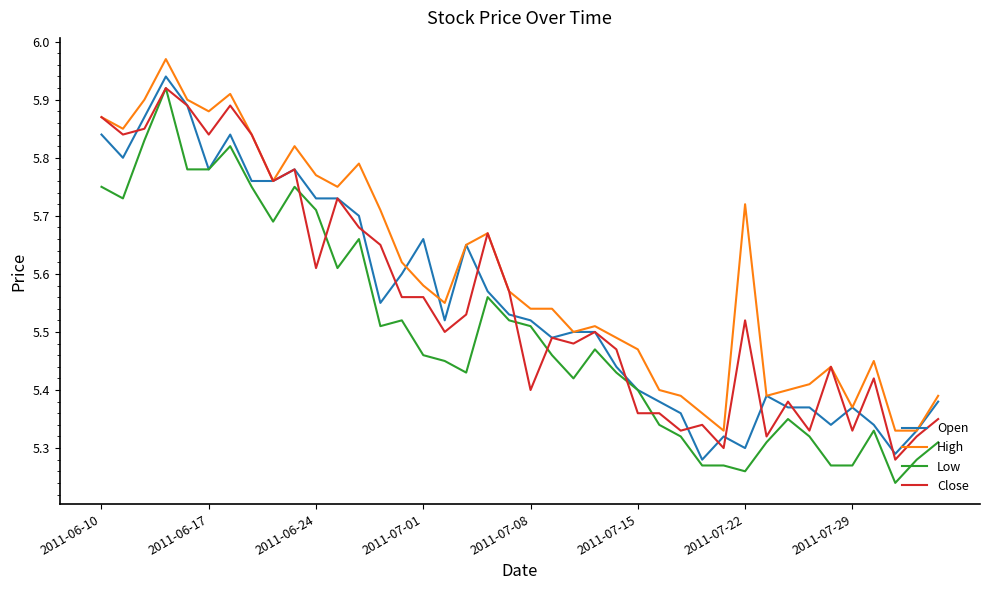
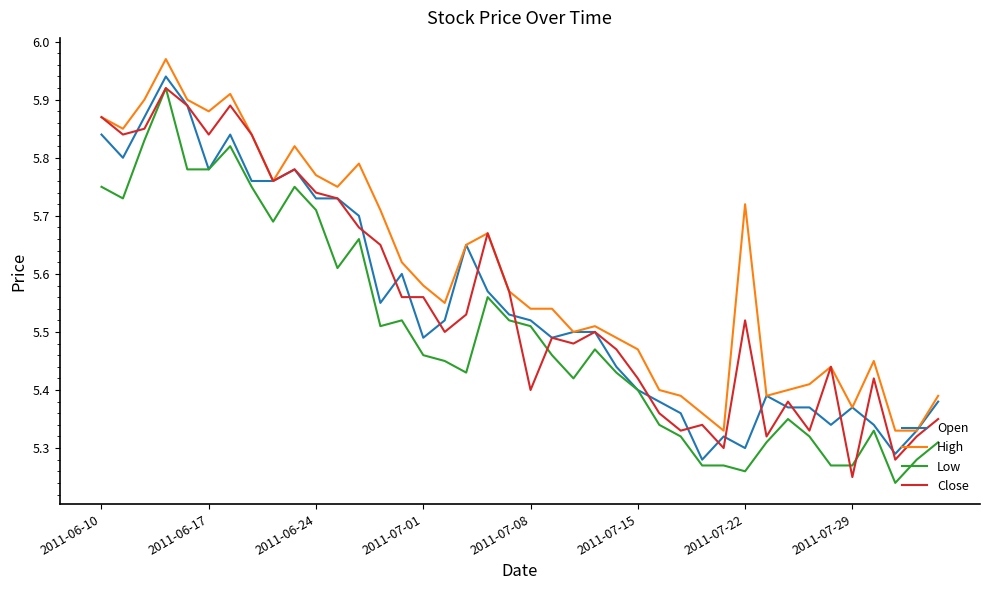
  {
    "Open": {
      "2011-06-10": 5.84,
      "2011-06-24": 5.73,
-     "2011-07-01": 5.66,
+     "2011-07-01": 5.49,
      "2011-07-08": 5.52,
      "2011-07-22": 5.30
    },
    "High": {
      "2011-06-17": 5.88,
      "2011-06-24": 5.77,
      "2011-07-01": 5.58,
      "2011-07-08": 5.54,
      "2011-07-15": 5.47,
      "2011-07-22": 5.72
    },
    "Low": {
      "2011-06-10": 5.75,
      "2011-06-24": 5.71,
      "2011-07-01": 5.46,
      "2011-07-08": 5.51,
      "2011-07-22": 5.26,
      "2011-07-29": 5.27
    },
    "Close": {
      "2011-06-17": 5.84,
-     "2011-06-24": 5.61,
+     "2011-06-24": 5.74,
      "2011-07-01": 5.56,
      "2011-07-08": 5.40,
-     "2011-07-15": 5.36,
+     "2011-07-15": 5.42,
      "2011-07-22": 5.52,
-     "2011-07-29": 5.33
+     "2011-07-29": 5.25
    }
  }
